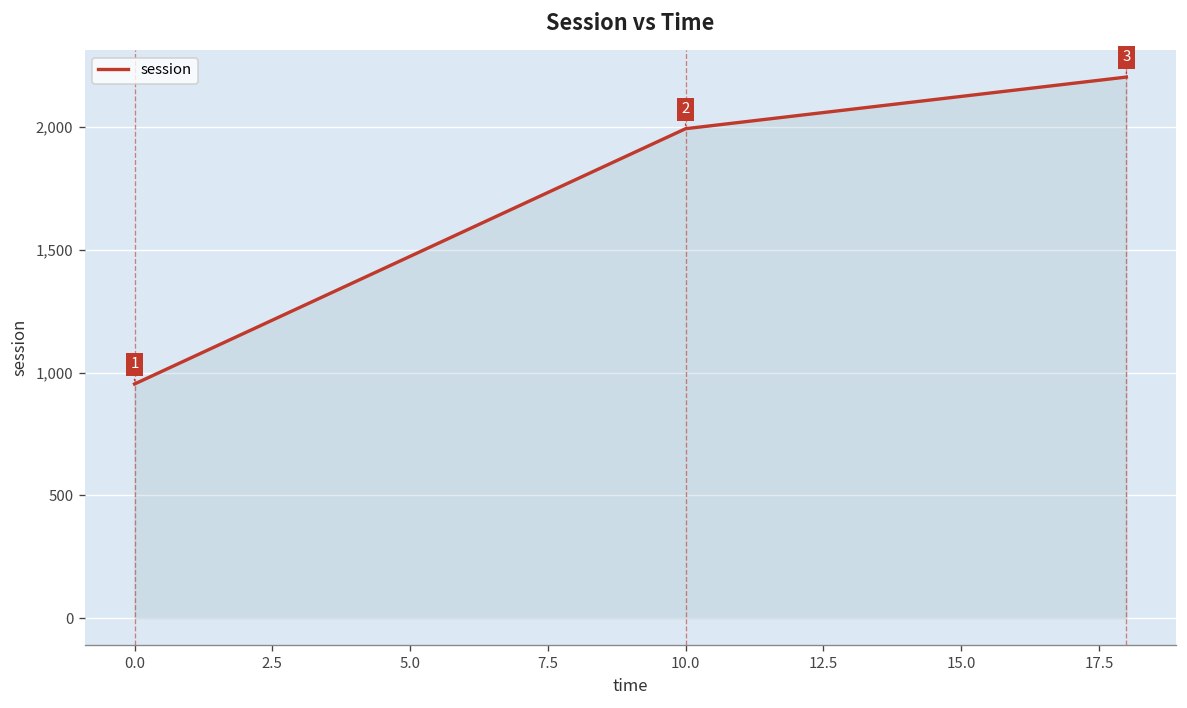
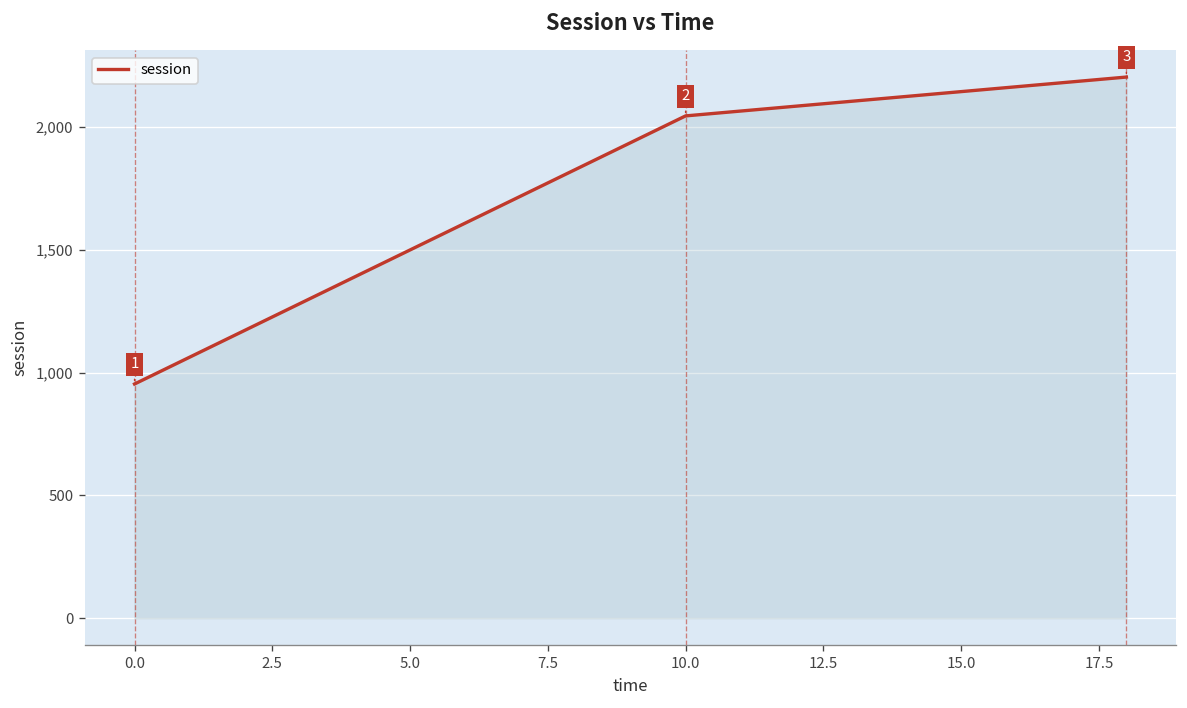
  {
-   "10.0": "1,990"
+   "10.0": "2,050"
  }
